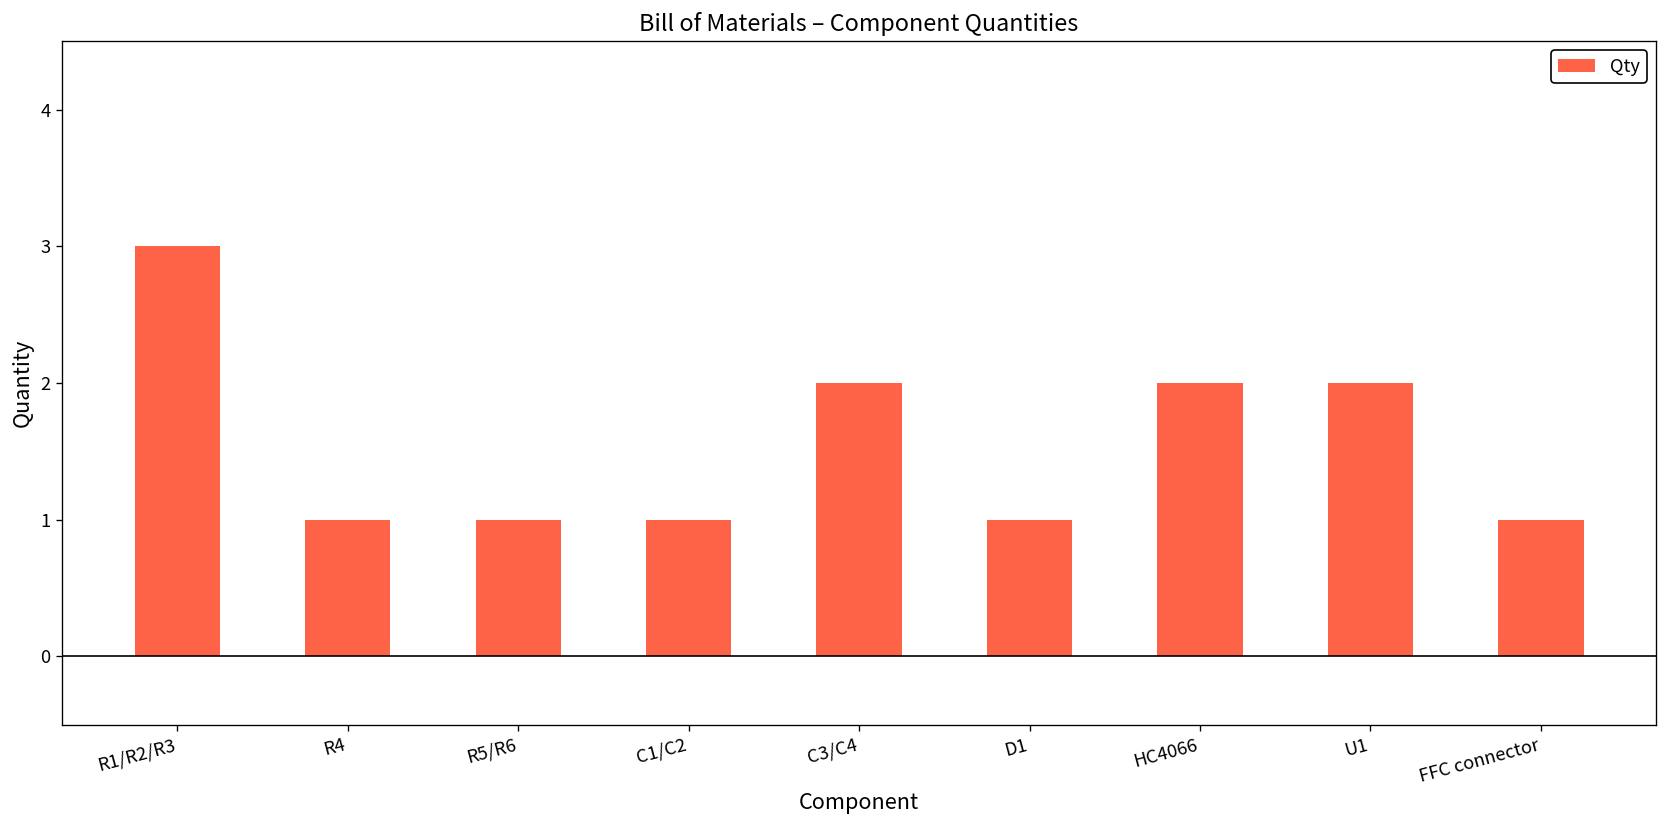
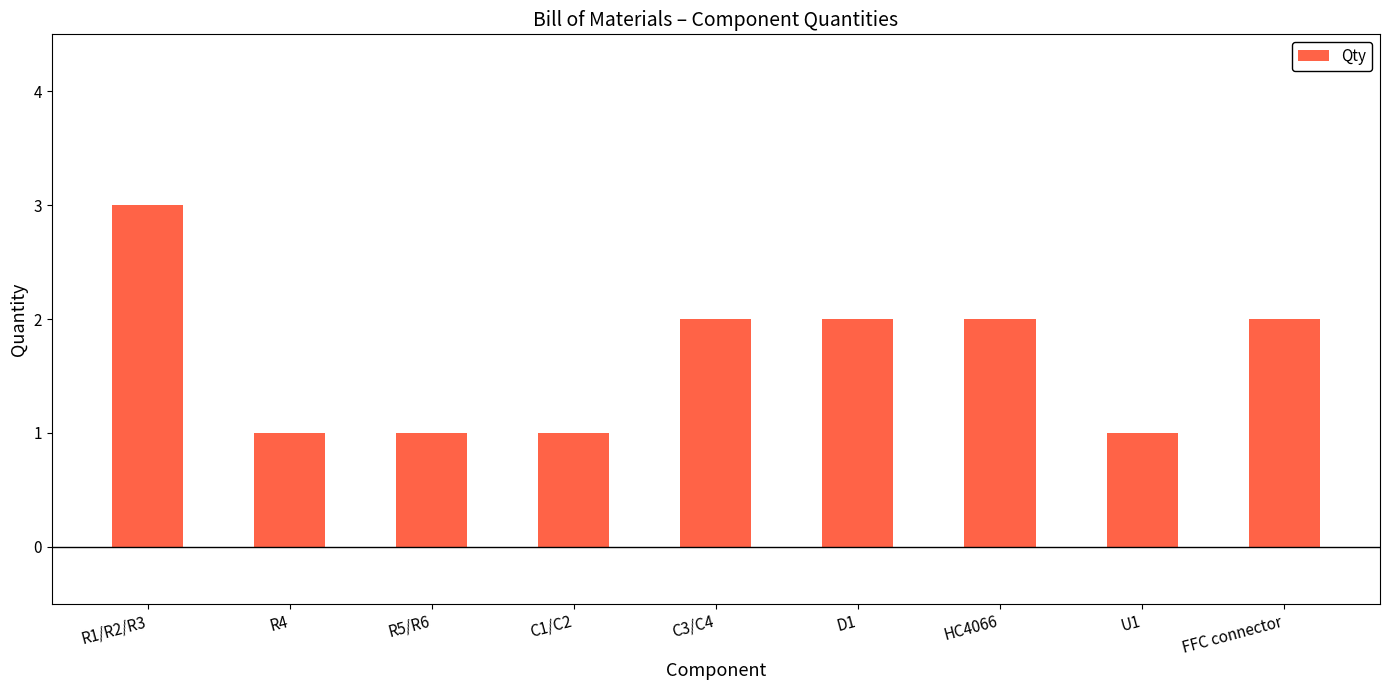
  {
    "R1/R2/R3": 3,
    "R4": 1,
    "R5/R6": 1,
    "C1/C2": 1,
    "C3/C4": 2,
-   "D1": 1,
+   "D1": 2,
    "HC4066": 2,
-   "U1": 2,
-   "FFC connector": 1
+   "U1": 1,
+   "FFC connector": 2
  }
